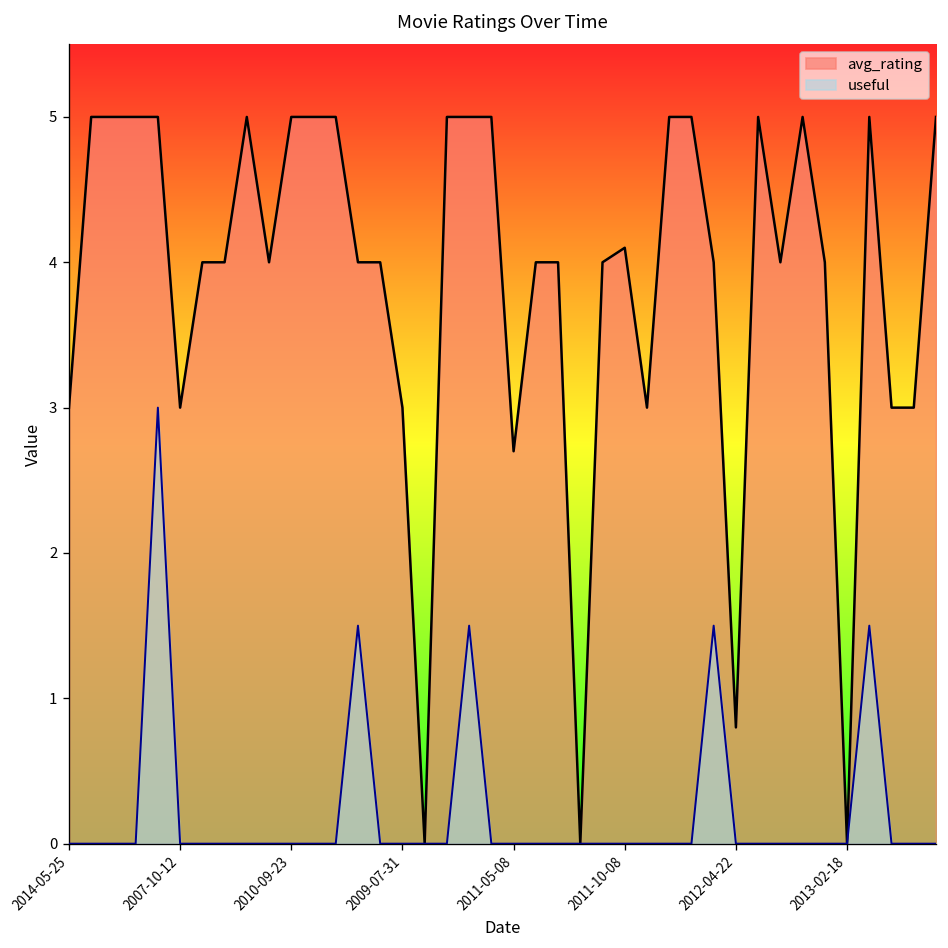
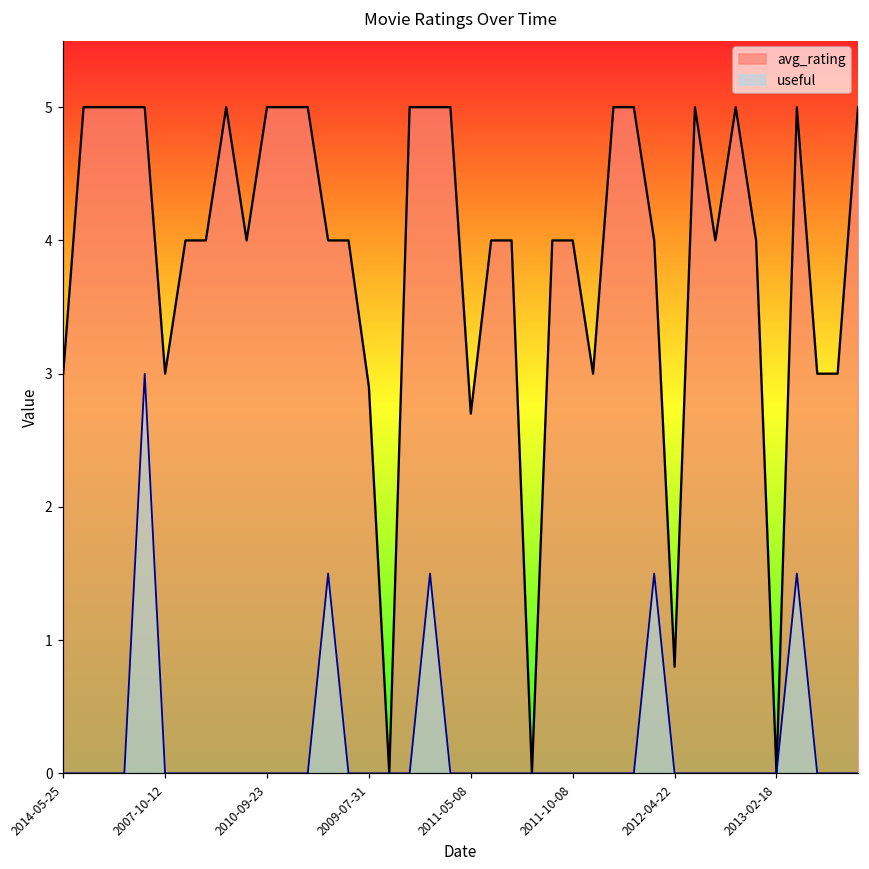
  {
    "avg_rating": {
      "2014-05-25": 3.0,
      "2007-10-12": 3.0,
      "2010-09-23": 5.0,
-     "2009-07-31": 3.0,
+     "2009-07-31": 2.9,
      "2011-05-08": 2.7,
-     "2011-10-08": 4.1,
+     "2011-10-08": 4.0,
      "2012-04-22": 0.8
    },
    "useful": {
      "2014-05-25": 0.0,
      "2007-10-12": 0.0,
      "2010-09-23": 0.0,
      "2009-07-31": 0.0,
      "2011-05-08": 0.0,
      "2011-10-08": 0.0,
      "2012-04-22": 0.0
    }
  }
